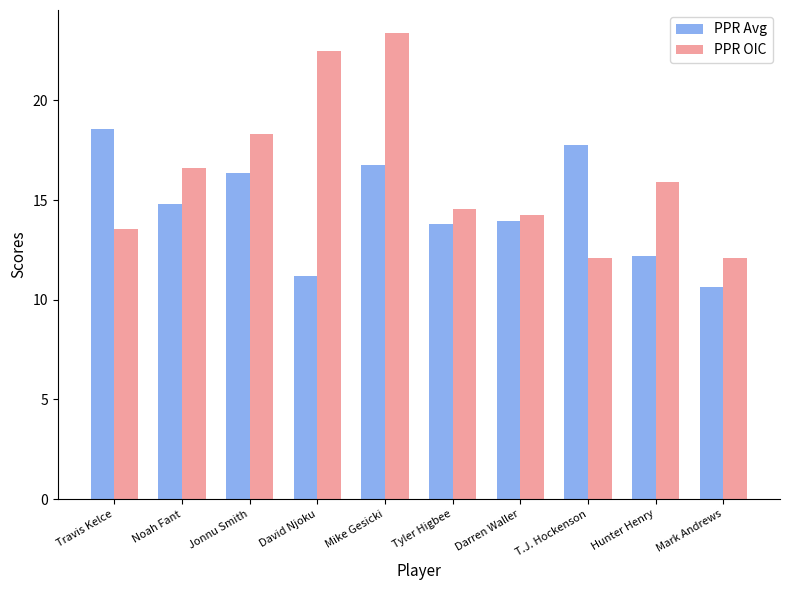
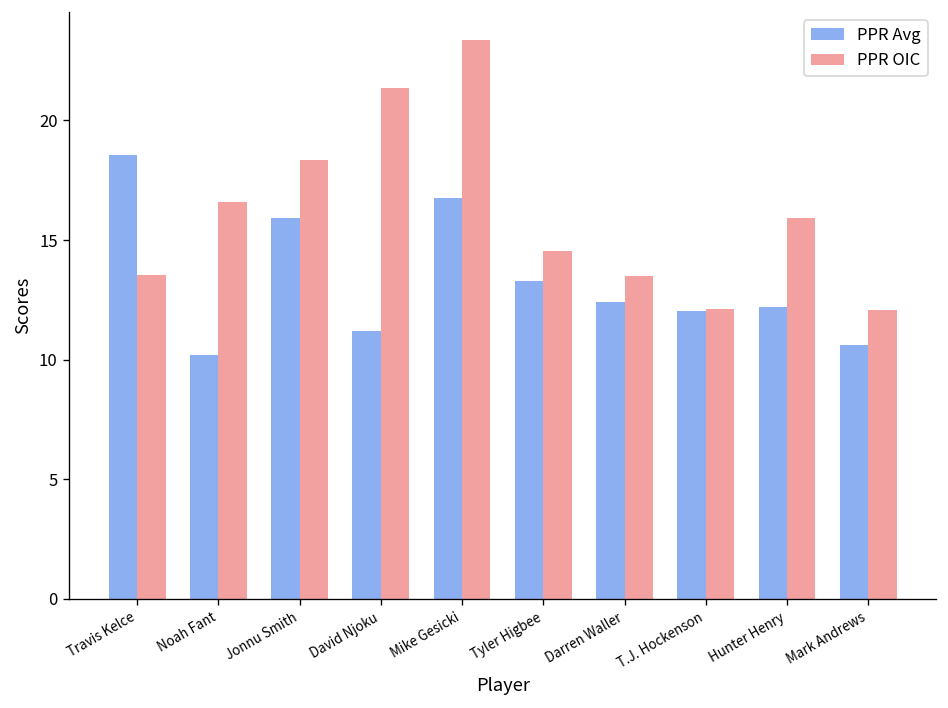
  {
    "PPR Avg": {
      "Travis Kelce": 18.6,
-     "Noah Fant": 14.8,
-     "Jonnu Smith": 16.4,
+     "Noah Fant": 10.2,
+     "Jonnu Smith": 15.9,
      "David Njoku": 11.2,
      "Mike Gesicki": 16.7,
-     "Tyler Higbee": 13.8,
-     "Darren Waller": 14.0,
-     "T.J. Hockenson": 17.8,
+     "Tyler Higbee": 13.3,
+     "Darren Waller": 12.4,
+     "T.J. Hockenson": 12.0,
      "Hunter Henry": 12.2,
      "Mark Andrews": 10.6
    },
    "PPR OIC": {
      "Travis Kelce": 13.5,
      "Noah Fant": 16.6,
      "Jonnu Smith": 18.3,
-     "David Njoku": 22.5,
+     "David Njoku": 21.4,
      "Mike Gesicki": 23.4,
      "Tyler Higbee": 14.5,
-     "Darren Waller": 14.3,
+     "Darren Waller": 13.5,
      "T.J. Hockenson": 12.1,
      "Hunter Henry": 15.9,
      "Mark Andrews": 12.1
    }
  }
